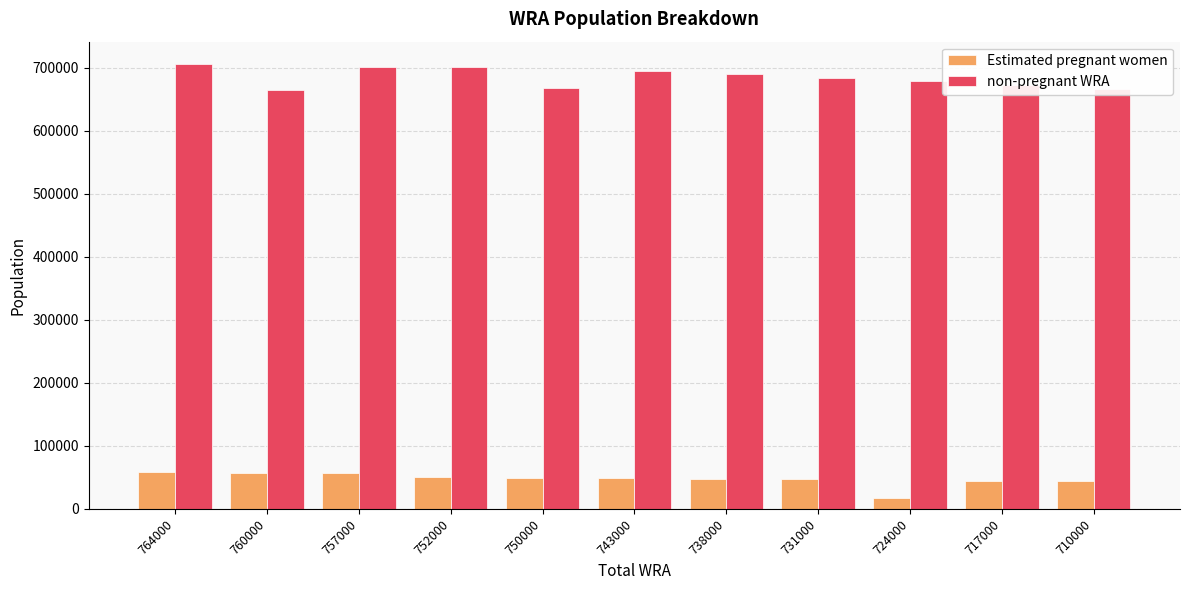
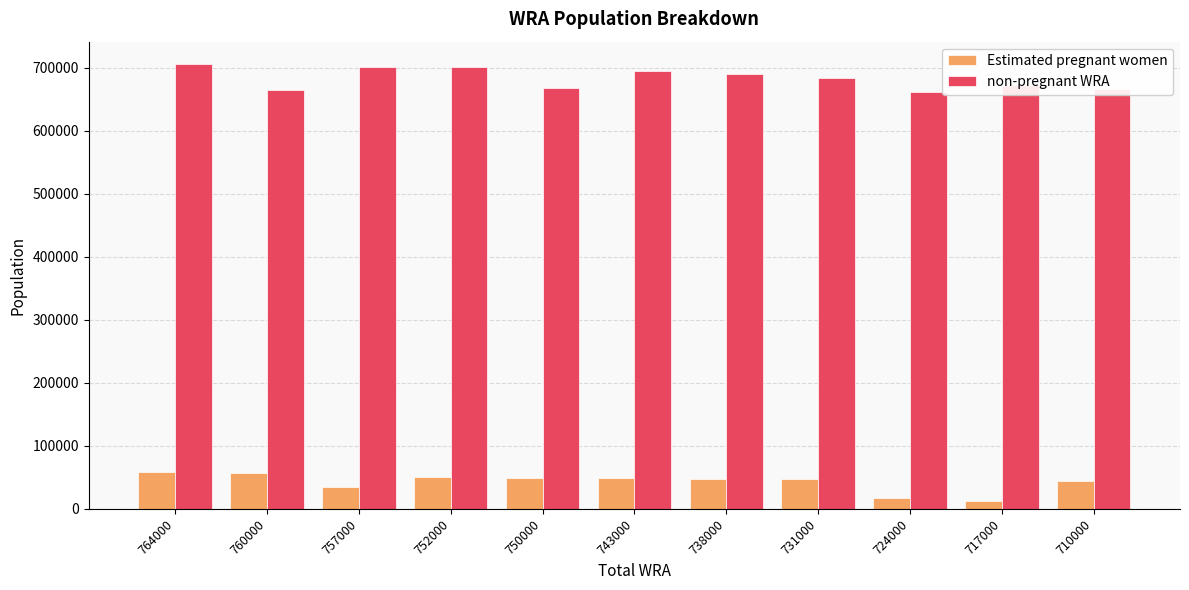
  {
    "Estimated pregnant women": {
      "764000": 60000,
      "760000": 60000,
-     "757000": 60000,
+     "757000": 30000,
      "752000": 50000,
      "750000": 50000,
      "743000": 50000,
      "738000": 50000,
      "731000": 50000,
      "724000": 20000,
-     "717000": 40000,
+     "717000": 10000,
      "710000": 40000
    },
    "non-pregnant WRA": {
      "764000": 710000,
      "760000": 670000,
      "757000": 700000,
      "752000": 700000,
      "750000": 670000,
      "743000": 690000,
      "738000": 690000,
      "731000": 680000,
-     "724000": 680000
+     "724000": 660000
    }
  }
